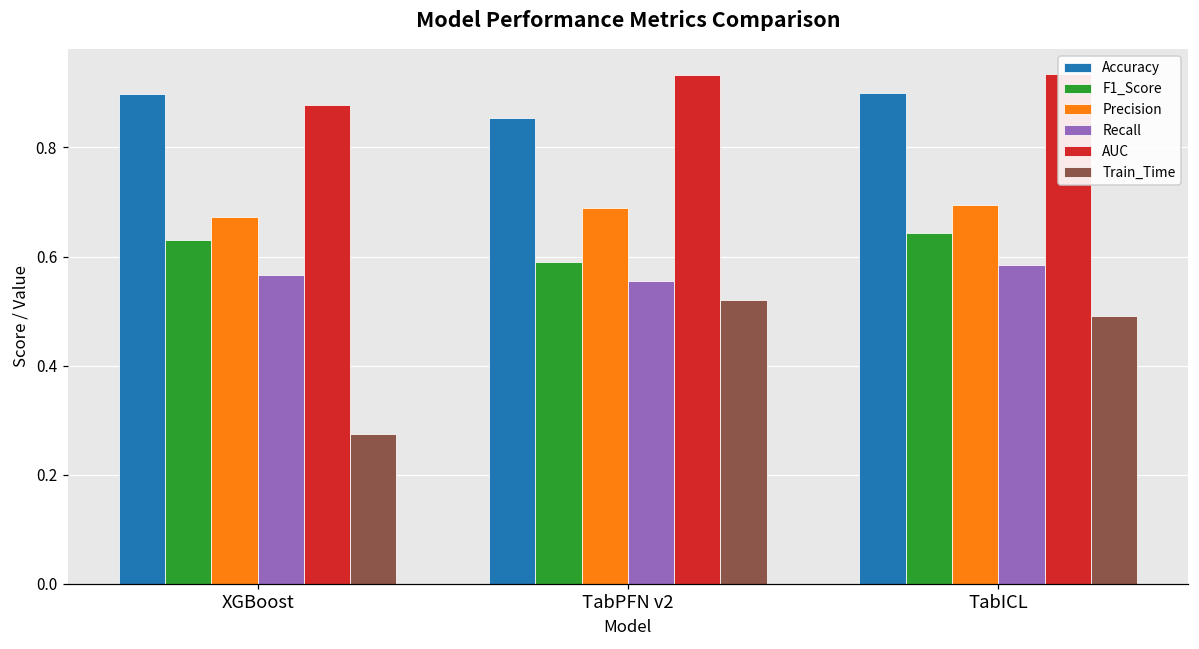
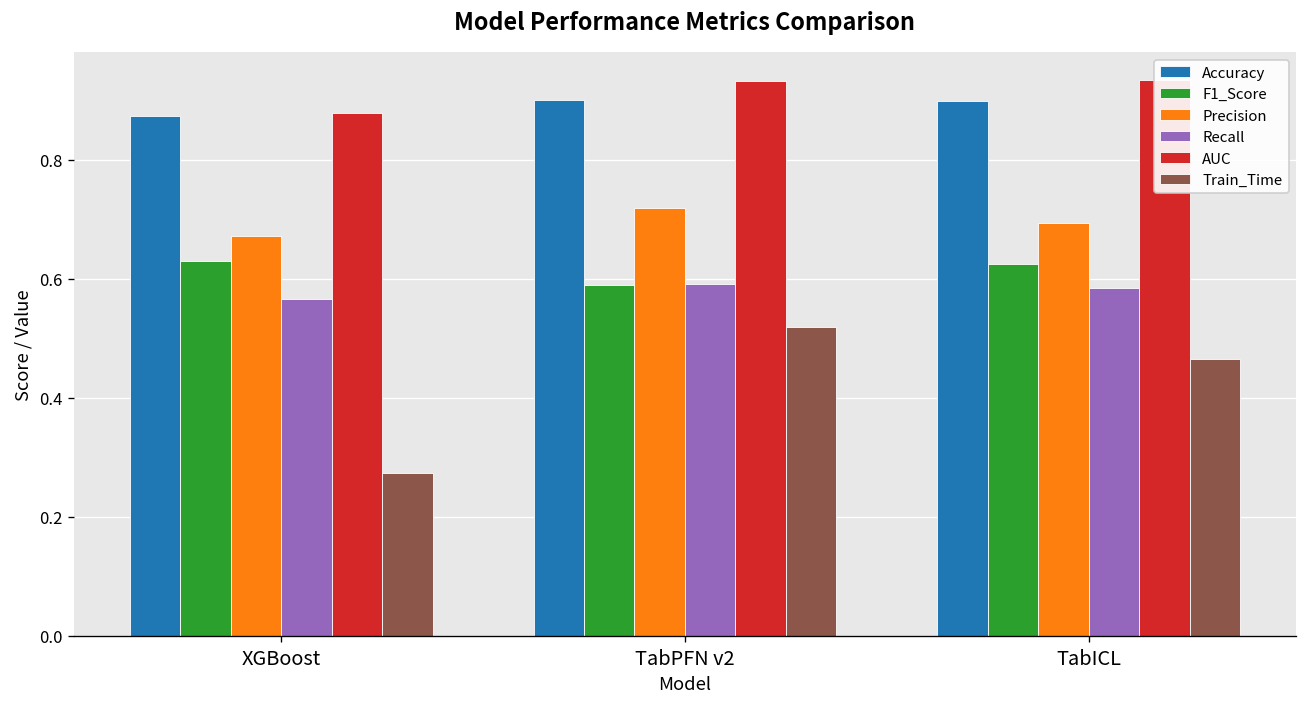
  {
    "Accuracy": {
-     "XGBoost": 0.90,
-     "TabPFN v2": 0.85,
+     "XGBoost": 0.87,
+     "TabPFN v2": 0.90,
      "TabICL": 0.90
    },
    "F1_Score": {
      "XGBoost": 0.63,
      "TabPFN v2": 0.59,
-     "TabICL": 0.64
+     "TabICL": 0.62
    },
    "Precision": {
      "XGBoost": 0.67,
-     "TabPFN v2": 0.69,
+     "TabPFN v2": 0.72,
      "TabICL": 0.69
    },
    "Recall": {
      "XGBoost": 0.57,
-     "TabPFN v2": 0.55,
+     "TabPFN v2": 0.59,
      "TabICL": 0.58
    },
    "AUC": {
      "XGBoost": 0.88,
      "TabPFN v2": 0.93
    },
    "Train_Time": {
      "XGBoost": 0.27,
      "TabPFN v2": 0.52,
-     "TabICL": 0.49
+     "TabICL": 0.47
    }
  }
